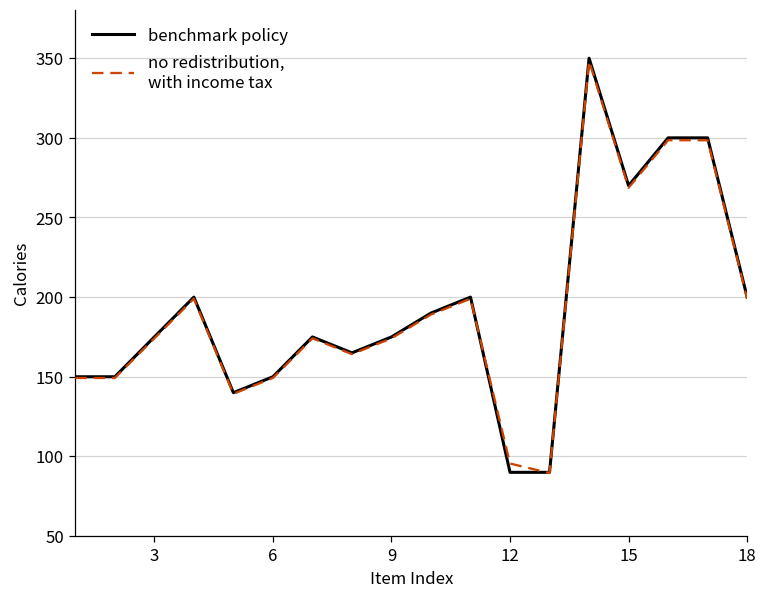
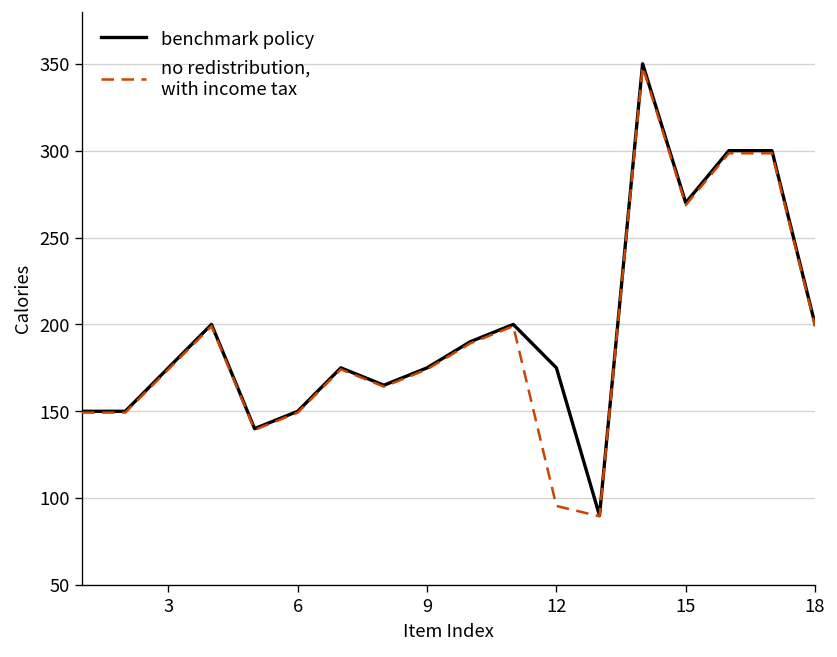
  {
    "benchmark policy": {
-     "12": 90
+     "12": 175
    },
    "no redistribution, with income tax": {
      "12": 96
    }
  }
